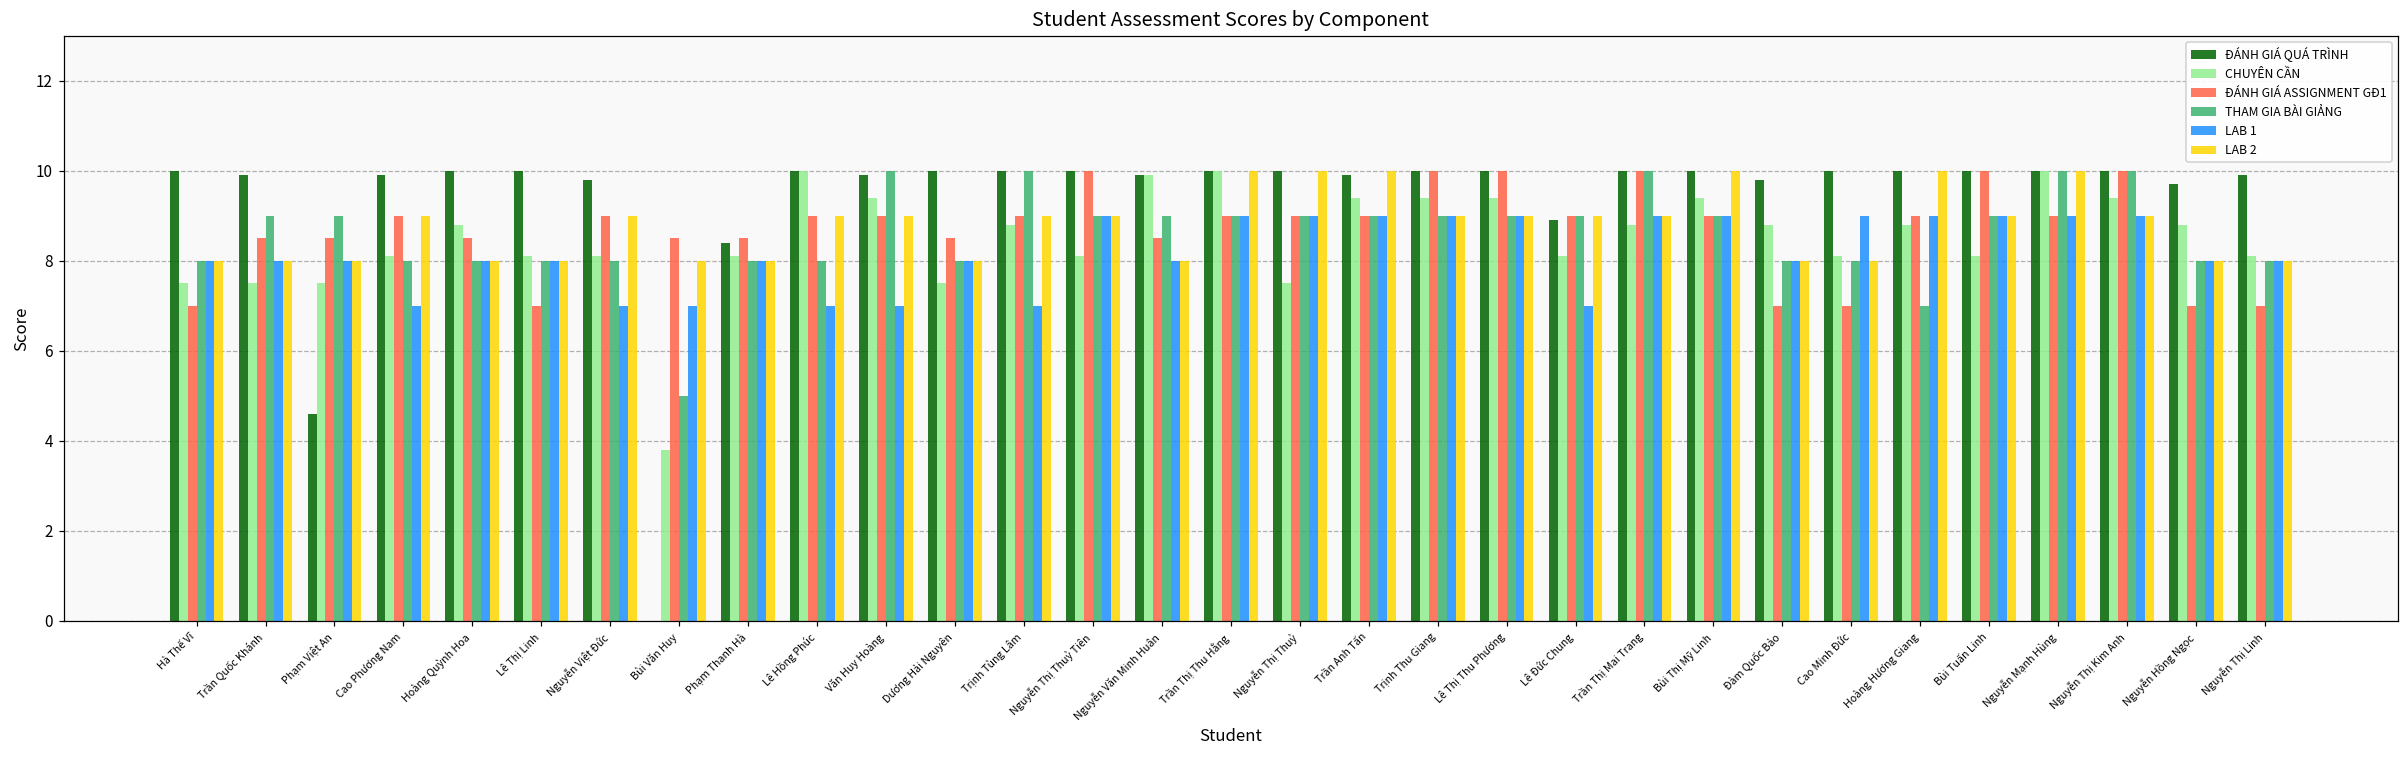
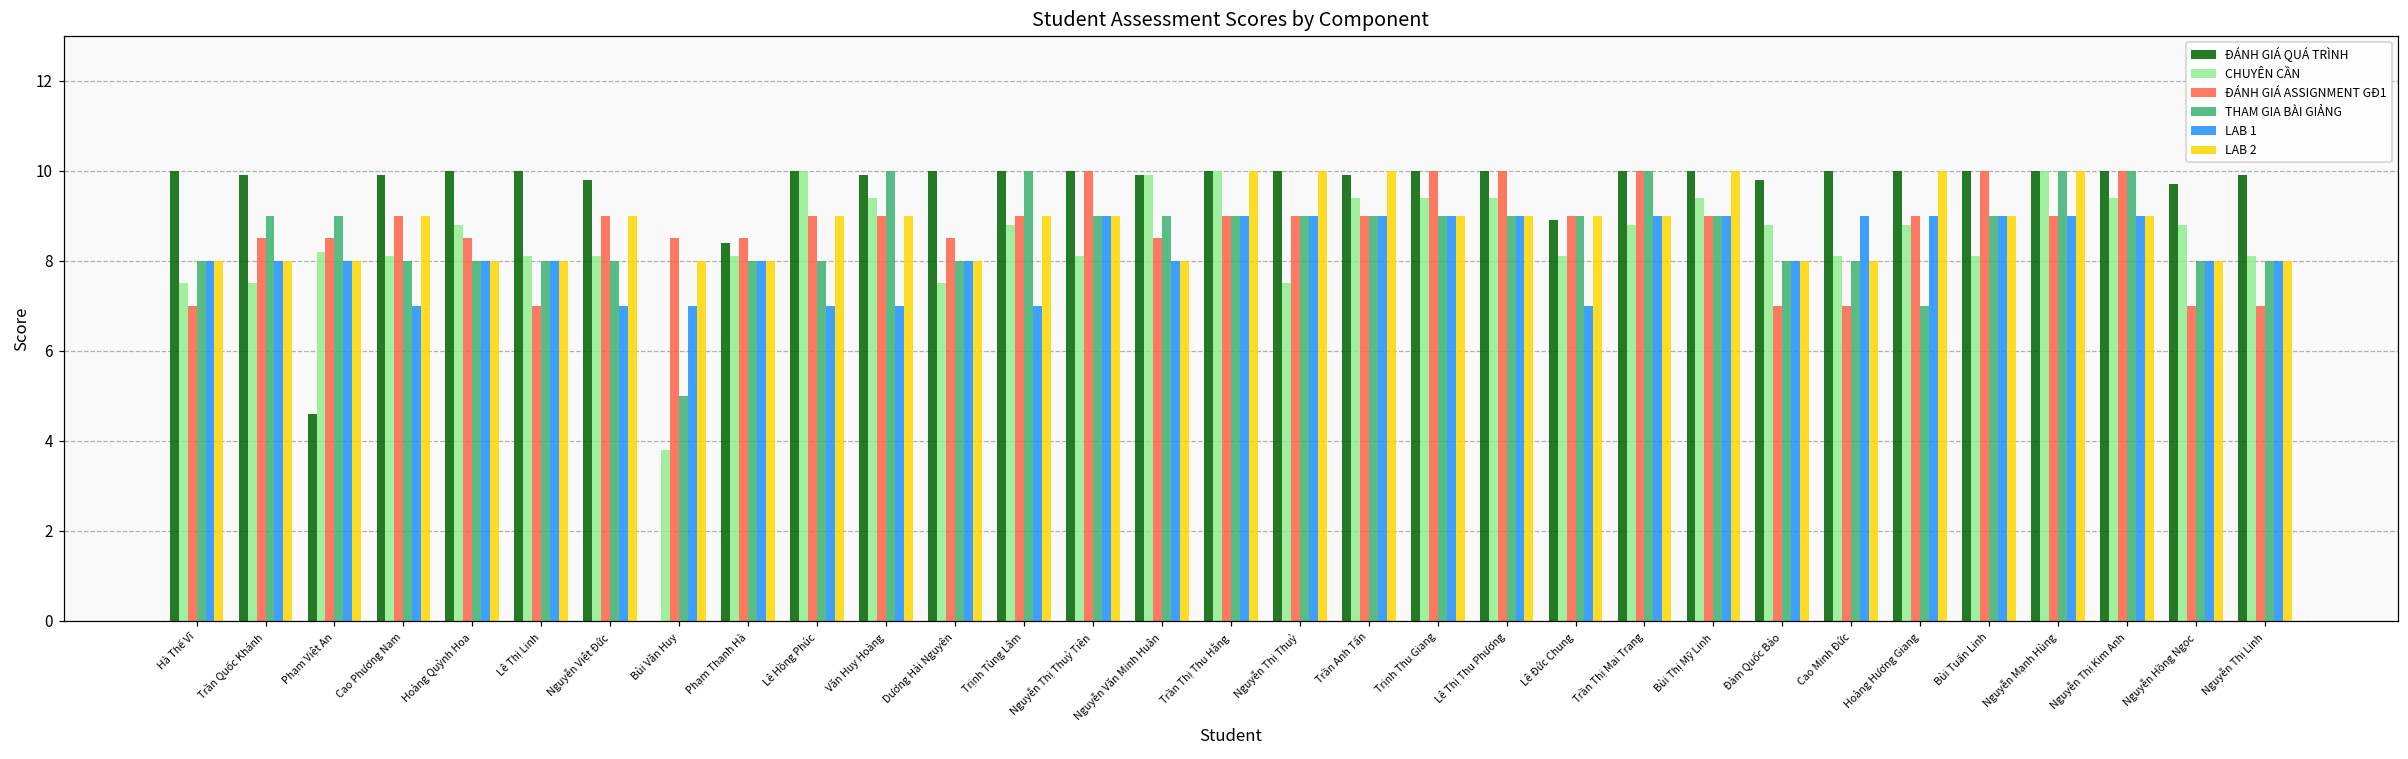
  {
    "ĐÁNH GIÁ QUÁ TRÌNH": {
      "Hà Thế Vĩ": 10.0,
      "Trần Quốc Khánh": 9.9,
      "Phạm Việt An": 4.6,
      "Cao Phương Nam": 9.9,
      "Hoàng Quỳnh Hoa": 10.0,
      "Lê Thị Linh": 10.0,
      "Nguyễn Việt Đức": 9.8,
      "Bùi Văn Huy": 0.0,
      "Phạm Thanh Hà": 8.4,
      "Lê Hồng Phúc": 10.0,
      "Văn Huy Hoàng": 9.9,
      "Dương Hải Nguyên": 10.0,
      "Trịnh Tùng Lâm": 10.0,
      "Nguyễn Thị Thuỷ Tiên": 10.0,
      "Nguyễn Văn Minh Huân": 9.9,
      "Trần Thị Thu Hằng": 10.0,
      "Nguyễn Thị Thuỷ": 10.0,
      "Trần Anh Tấn": 9.9,
      "Trịnh Thu Giang": 10.0,
      "Lê Thị Thu Phương": 10.0,
      "Lê Đức Chung": 8.9,
      "Trần Thị Mai Trang": 10.0,
      "Bùi Thị Mỹ Linh": 10.0,
      "Đàm Quốc Bảo": 9.8,
      "Cao Minh Đức": 10.0,
      "Hoàng Hương Giang": 10.0,
      "Bùi Tuấn Linh": 10.0,
      "Nguyễn Mạnh Hùng": 10.0,
      "Nguyễn Thị Kim Anh": 10.0,
      "Nguyễn Hồng Ngọc": 9.7,
      "Nguyễn Thị Linh": 9.9
    },
    "CHUYÊN CẦN": {
      "Hà Thế Vĩ": 7.5,
      "Trần Quốc Khánh": 7.5,
-     "Phạm Việt An": 7.5,
+     "Phạm Việt An": 8.2,
      "Cao Phương Nam": 8.1,
      "Hoàng Quỳnh Hoa": 8.8,
      "Lê Thị Linh": 8.1,
      "Nguyễn Việt Đức": 8.1,
      "Bùi Văn Huy": 3.8,
      "Phạm Thanh Hà": 8.1,
      "Lê Hồng Phúc": 10.0,
      "Văn Huy Hoàng": 9.4,
      "Dương Hải Nguyên": 7.5,
      "Trịnh Tùng Lâm": 8.8,
      "Nguyễn Thị Thuỷ Tiên": 8.1,
      "Nguyễn Văn Minh Huân": 9.9,
      "Trần Thị Thu Hằng": 10.0,
      "Nguyễn Thị Thuỷ": 7.5,
      "Trần Anh Tấn": 9.4,
      "Trịnh Thu Giang": 9.4,
      "Lê Thị Thu Phương": 9.4,
      "Lê Đức Chung": 8.1,
      "Trần Thị Mai Trang": 8.8,
      "Bùi Thị Mỹ Linh": 9.4,
      "Đàm Quốc Bảo": 8.8,
      "Cao Minh Đức": 8.1,
      "Hoàng Hương Giang": 8.8,
      "Bùi Tuấn Linh": 8.1,
      "Nguyễn Mạnh Hùng": 10.0,
      "Nguyễn Thị Kim Anh": 9.4,
      "Nguyễn Hồng Ngọc": 8.8,
      "Nguyễn Thị Linh": 8.1
    },
    "ĐÁNH GIÁ ASSIGNMENT GĐ1": {
      "Hà Thế Vĩ": 7.0,
      "Trần Quốc Khánh": 8.5,
      "Phạm Việt An": 8.5,
      "Cao Phương Nam": 9.0,
      "Hoàng Quỳnh Hoa": 8.5,
      "Lê Thị Linh": 7.0,
      "Nguyễn Việt Đức": 9.0,
      "Bùi Văn Huy": 8.5,
      "Phạm Thanh Hà": 8.5,
      "Lê Hồng Phúc": 9.0,
      "Văn Huy Hoàng": 9.0,
      "Dương Hải Nguyên": 8.5,
      "Trịnh Tùng Lâm": 9.0,
      "Nguyễn Thị Thuỷ Tiên": 10.0,
      "Nguyễn Văn Minh Huân": 8.5,
      "Trần Thị Thu Hằng": 9.0,
      "Nguyễn Thị Thuỷ": 9.0,
      "Trần Anh Tấn": 9.0,
      "Trịnh Thu Giang": 10.0,
      "Lê Thị Thu Phương": 10.0,
      "Lê Đức Chung": 9.0,
      "Trần Thị Mai Trang": 10.0,
      "Bùi Thị Mỹ Linh": 9.0,
      "Đàm Quốc Bảo": 7.0,
      "Cao Minh Đức": 7.0,
      "Hoàng Hương Giang": 9.0,
      "Bùi Tuấn Linh": 10.0,
      "Nguyễn Mạnh Hùng": 9.0,
      "Nguyễn Thị Kim Anh": 10.0,
      "Nguyễn Hồng Ngọc": 7.0,
      "Nguyễn Thị Linh": 7.0
    },
    "THAM GIA BÀI GIẢNG": {
      "Hà Thế Vĩ": 8.0,
      "Trần Quốc Khánh": 9.0,
      "Phạm Việt An": 9.0,
      "Cao Phương Nam": 8.0,
      "Hoàng Quỳnh Hoa": 8.0,
      "Lê Thị Linh": 8.0,
      "Nguyễn Việt Đức": 8.0,
      "Bùi Văn Huy": 5.0,
      "Phạm Thanh Hà": 8.0,
      "Lê Hồng Phúc": 8.0,
      "Văn Huy Hoàng": 10.0,
      "Dương Hải Nguyên": 8.0,
      "Trịnh Tùng Lâm": 10.0,
      "Nguyễn Thị Thuỷ Tiên": 9.0,
      "Nguyễn Văn Minh Huân": 9.0,
      "Trần Thị Thu Hằng": 9.0,
      "Nguyễn Thị Thuỷ": 9.0,
      "Trần Anh Tấn": 9.0,
      "Trịnh Thu Giang": 9.0,
      "Lê Thị Thu Phương": 9.0,
      "Lê Đức Chung": 9.0,
      "Trần Thị Mai Trang": 10.0,
      "Bùi Thị Mỹ Linh": 9.0,
      "Đàm Quốc Bảo": 8.0,
      "Cao Minh Đức": 8.0,
      "Hoàng Hương Giang": 7.0,
      "Bùi Tuấn Linh": 9.0,
      "Nguyễn Mạnh Hùng": 10.0,
      "Nguyễn Thị Kim Anh": 10.0,
      "Nguyễn Hồng Ngọc": 8.0,
      "Nguyễn Thị Linh": 8.0
    },
    "LAB 1": {
      "Hà Thế Vĩ": 8.0,
      "Trần Quốc Khánh": 8.0,
      "Phạm Việt An": 8.0,
      "Cao Phương Nam": 7.0,
      "Hoàng Quỳnh Hoa": 8.0,
      "Lê Thị Linh": 8.0,
      "Nguyễn Việt Đức": 7.0,
      "Bùi Văn Huy": 7.0,
      "Phạm Thanh Hà": 8.0,
      "Lê Hồng Phúc": 7.0,
      "Văn Huy Hoàng": 7.0,
      "Dương Hải Nguyên": 8.0,
      "Trịnh Tùng Lâm": 7.0,
      "Nguyễn Thị Thuỷ Tiên": 9.0,
      "Nguyễn Văn Minh Huân": 8.0,
      "Trần Thị Thu Hằng": 9.0,
      "Nguyễn Thị Thuỷ": 9.0,
      "Trần Anh Tấn": 9.0,
      "Trịnh Thu Giang": 9.0,
      "Lê Thị Thu Phương": 9.0,
      "Lê Đức Chung": 7.0,
      "Trần Thị Mai Trang": 9.0,
      "Bùi Thị Mỹ Linh": 9.0,
      "Đàm Quốc Bảo": 8.0,
      "Cao Minh Đức": 9.0,
      "Hoàng Hương Giang": 9.0,
      "Bùi Tuấn Linh": 9.0,
      "Nguyễn Mạnh Hùng": 9.0,
      "Nguyễn Thị Kim Anh": 9.0,
      "Nguyễn Hồng Ngọc": 8.0,
      "Nguyễn Thị Linh": 8.0
    },
    "LAB 2": {
      "Hà Thế Vĩ": 8.0,
      "Trần Quốc Khánh": 8.0,
      "Phạm Việt An": 8.0,
      "Cao Phương Nam": 9.0,
      "Hoàng Quỳnh Hoa": 8.0,
      "Lê Thị Linh": 8.0,
      "Nguyễn Việt Đức": 9.0,
      "Bùi Văn Huy": 8.0,
      "Phạm Thanh Hà": 8.0,
      "Lê Hồng Phúc": 9.0,
      "Văn Huy Hoàng": 9.0,
      "Dương Hải Nguyên": 8.0,
      "Trịnh Tùng Lâm": 9.0,
      "Nguyễn Thị Thuỷ Tiên": 9.0,
      "Nguyễn Văn Minh Huân": 8.0,
      "Trần Thị Thu Hằng": 10.0,
      "Nguyễn Thị Thuỷ": 10.0,
      "Trần Anh Tấn": 10.0,
      "Trịnh Thu Giang": 9.0,
      "Lê Thị Thu Phương": 9.0,
      "Lê Đức Chung": 9.0,
      "Trần Thị Mai Trang": 9.0,
      "Bùi Thị Mỹ Linh": 10.0,
      "Đàm Quốc Bảo": 8.0,
      "Cao Minh Đức": 8.0,
      "Hoàng Hương Giang": 10.0,
      "Bùi Tuấn Linh": 9.0,
      "Nguyễn Mạnh Hùng": 10.0,
      "Nguyễn Thị Kim Anh": 9.0,
      "Nguyễn Hồng Ngọc": 8.0,
      "Nguyễn Thị Linh": 8.0
    }
  }
